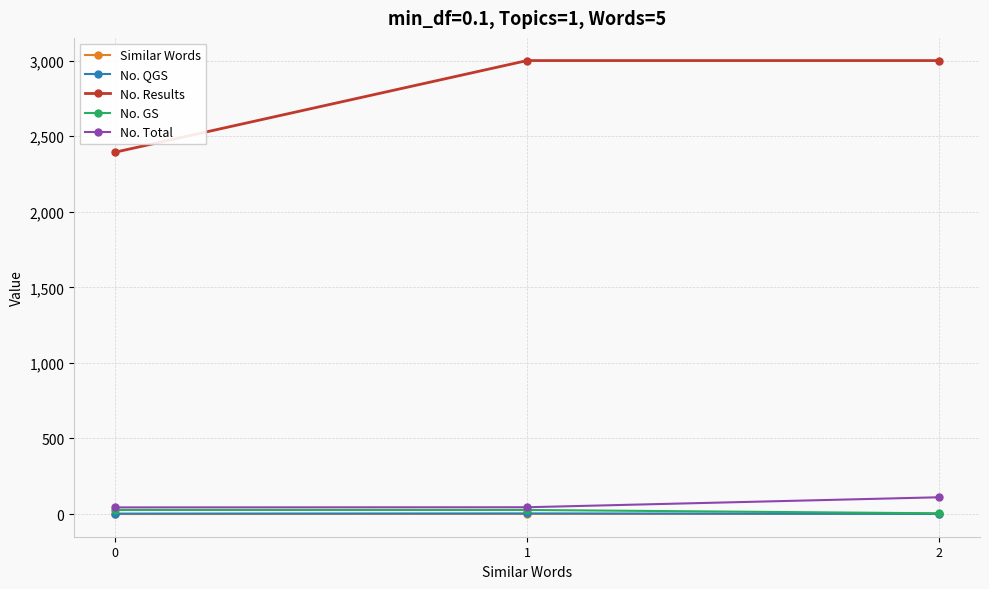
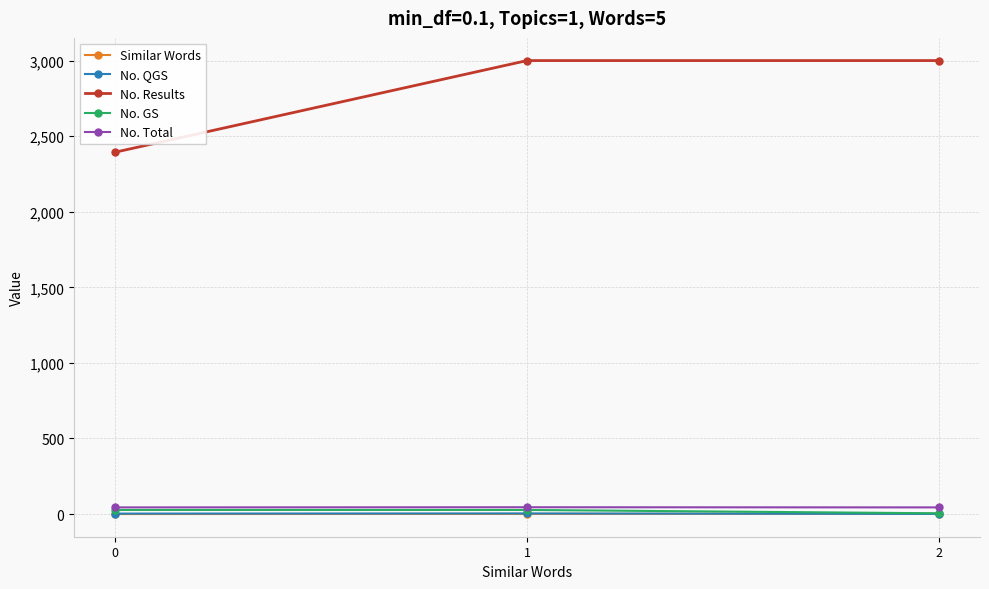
  {
    "No. Results": {
      "0": "2,390",
      "1": "3,000",
      "2": "3,000"
    },
    "No. GS": {
      "0": "30",
      "1": "30"
    },
    "No. Total": {
      "0": "40",
      "1": "50",
-     "2": "110"
+     "2": "40"
    }
  }
